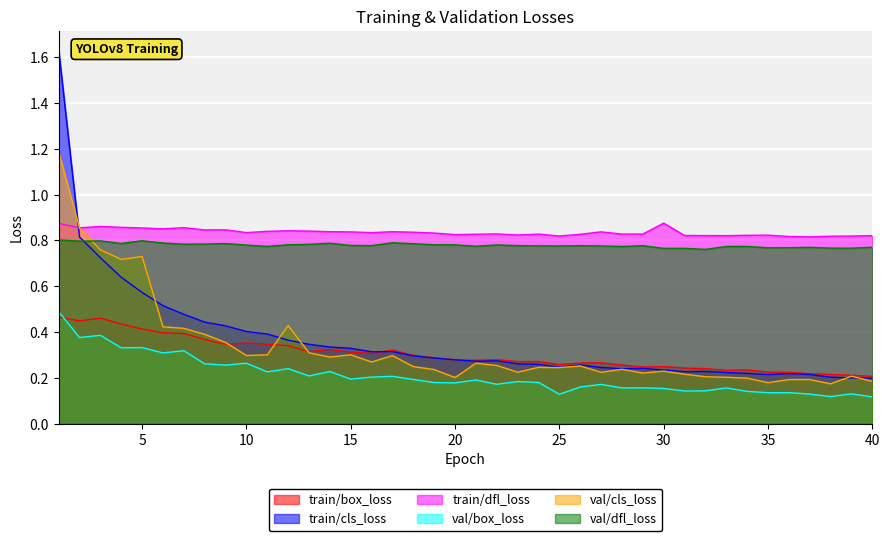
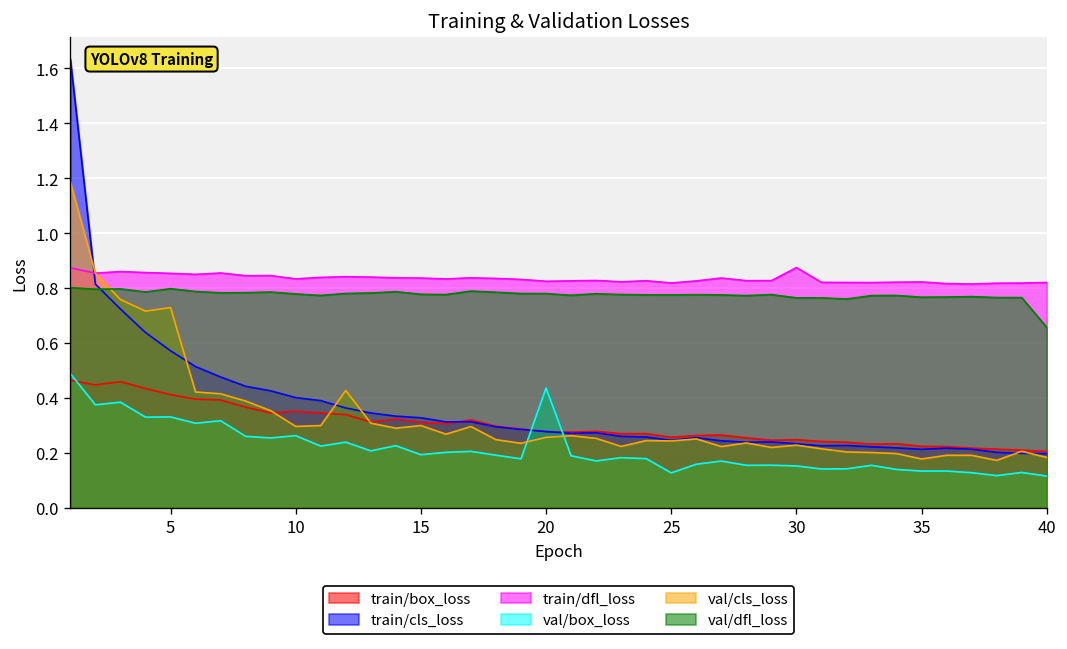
  {
    "train/box_loss": {
      "5": 0.41,
      "10": 0.35,
      "15": 0.31,
      "30": 0.25
    },
    "train/cls_loss": {
      "5": 0.57,
      "10": 0.40,
      "15": 0.33
    },
    "train/dfl_loss": {
      "5": 0.85,
      "10": 0.83,
      "15": 0.84,
      "20": 0.83,
      "25": 0.82,
      "30": 0.88,
      "35": 0.82,
      "40": 0.82
    },
    "val/box_loss": {
      "5": 0.33,
      "10": 0.26,
      "15": 0.19,
-     "20": 0.18,
+     "20": 0.44,
      "25": 0.13,
      "30": 0.15,
      "35": 0.13,
      "40": 0.12
    },
    "val/cls_loss": {
      "5": 0.73,
      "10": 0.30,
      "15": 0.30,
-     "20": 0.20,
+     "20": 0.26,
      "35": 0.18,
      "40": 0.18
    },
    "val/dfl_loss": {
      "5": 0.80,
      "10": 0.78,
      "15": 0.78,
      "20": 0.78,
      "25": 0.78,
      "30": 0.77,
      "35": 0.77,
-     "40": 0.77
+     "40": 0.66
    }
  }
